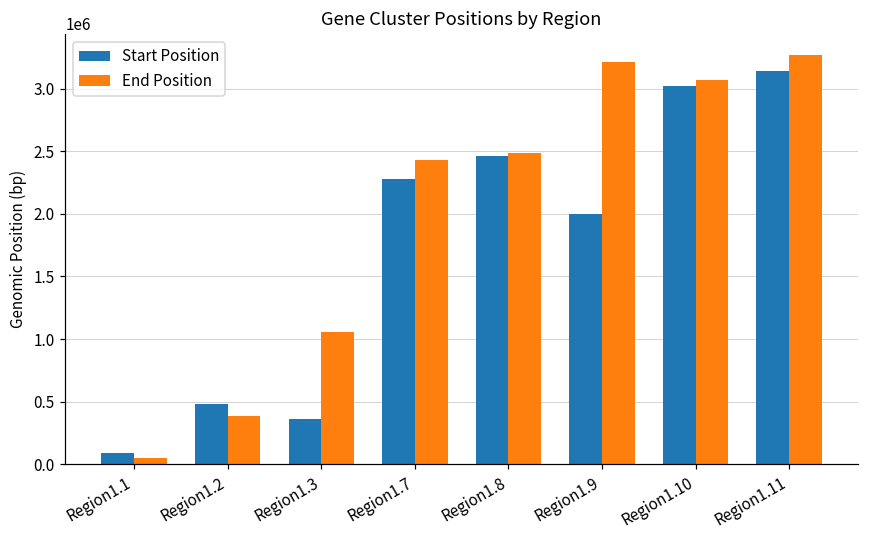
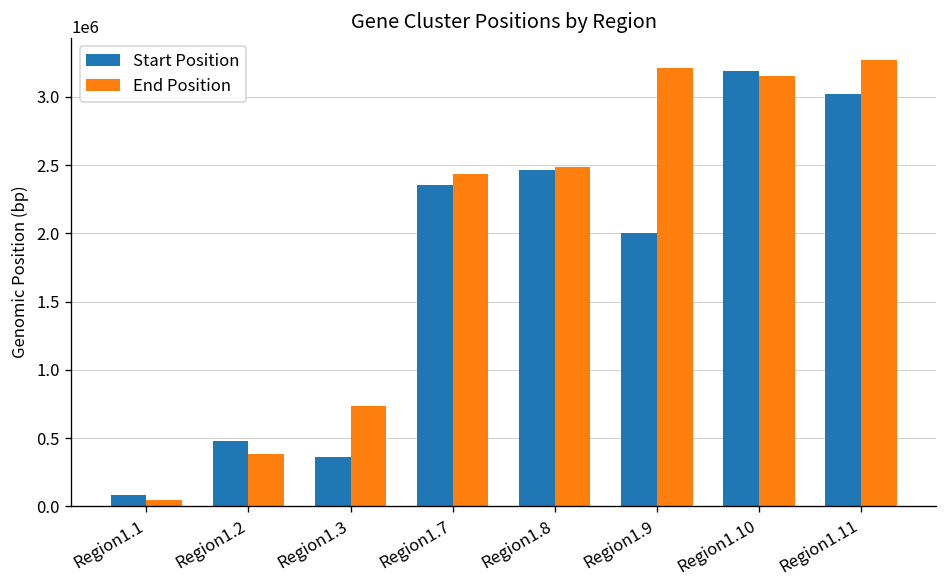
  {
    "Start Position": {
      "Region1.1": 90000,
      "Region1.2": 480000,
      "Region1.3": 360000,
-     "Region1.7": 2280000,
+     "Region1.7": 2360000,
      "Region1.8": 2460000,
      "Region1.9": 2000000,
-     "Region1.10": 3020000,
-     "Region1.11": 3140000
+     "Region1.10": 3190000,
+     "Region1.11": 3020000
    },
    "End Position": {
      "Region1.1": 50000,
      "Region1.2": 390000,
-     "Region1.3": 1050000,
+     "Region1.3": 730000,
      "Region1.7": 2430000,
      "Region1.8": 2480000,
      "Region1.9": 3210000,
-     "Region1.10": 3070000,
+     "Region1.10": 3150000,
      "Region1.11": 3270000
    }
  }
